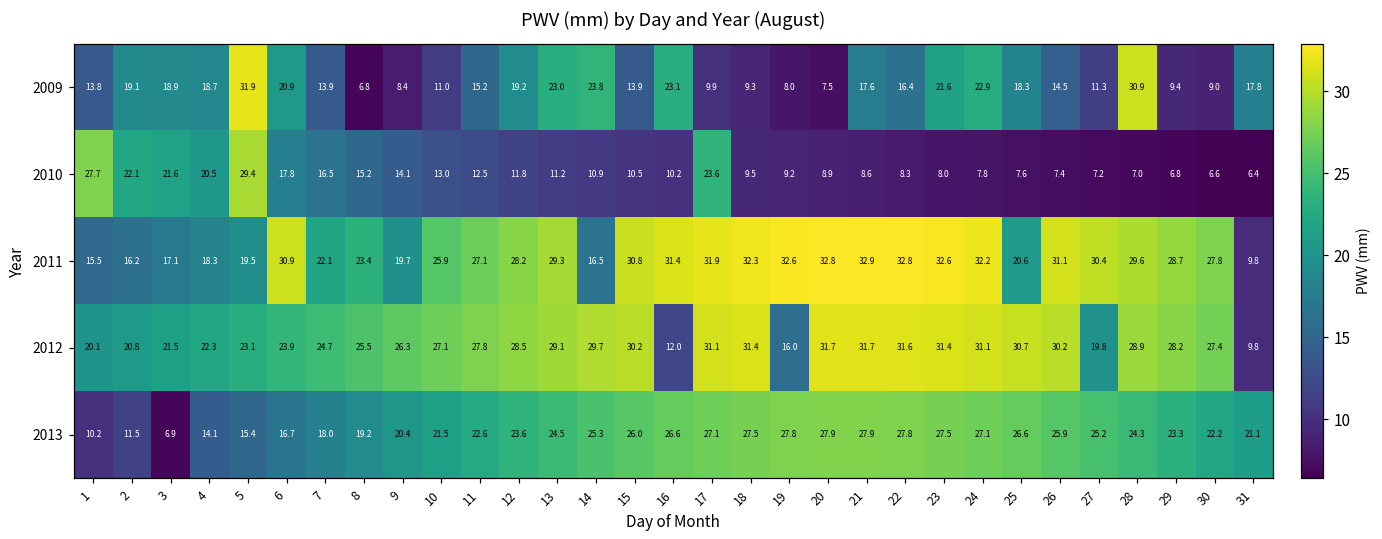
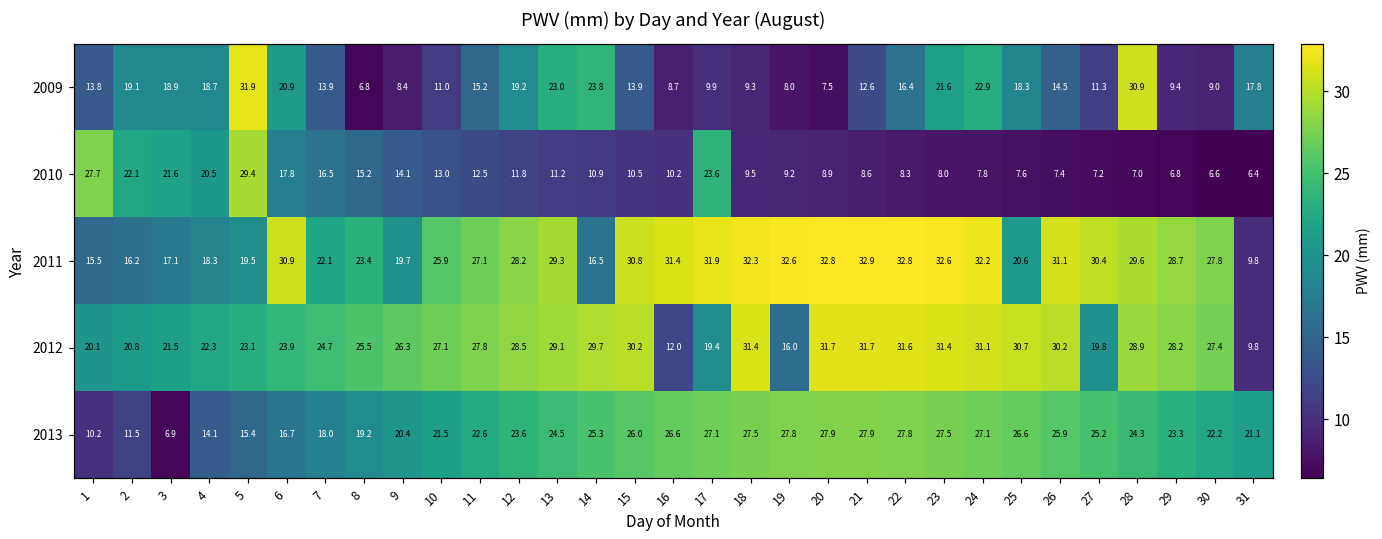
  {
    "2009": {
      "1": 13.8,
      "2": 19.1,
      "3": 18.9,
      "4": 18.7,
      "5": 31.9,
      "6": 20.9,
      "7": 13.9,
      "8": 6.8,
      "9": 8.4,
      "10": 11.0,
      "11": 15.2,
      "12": 19.2,
      "13": 23.0,
      "14": 23.8,
      "15": 13.9,
-     "16": 23.1,
+     "16": 8.7,
      "17": 9.9,
      "18": 9.3,
      "19": 8.0,
      "20": 7.5,
-     "21": 17.6,
+     "21": 12.6,
      "22": 16.4,
      "23": 21.6,
      "24": 22.9,
      "25": 18.3,
      "26": 14.5,
      "27": 11.3,
      "28": 30.9,
      "29": 9.4,
      "30": 9.0,
      "31": 17.8
    },
    "2010": {
      "1": 27.7,
      "2": 22.1,
      "3": 21.6,
      "4": 20.5,
      "5": 29.4,
      "6": 17.8,
      "7": 16.5,
      "8": 15.2,
      "9": 14.1,
      "10": 13.0,
      "11": 12.5,
      "12": 11.8,
      "13": 11.2,
      "14": 10.9,
      "15": 10.5,
      "16": 10.2,
      "17": 23.6,
      "18": 9.5,
      "19": 9.2,
      "20": 8.9,
      "21": 8.6,
      "22": 8.3,
      "23": 8.0,
      "24": 7.8,
      "25": 7.6,
      "26": 7.4,
      "27": 7.2,
      "28": 7.0,
      "29": 6.8,
      "30": 6.6,
      "31": 6.4
    },
    "2011": {
      "1": 15.5,
      "2": 16.2,
      "3": 17.1,
      "4": 18.3,
      "5": 19.5,
      "6": 30.9,
      "7": 22.1,
      "8": 23.4,
      "9": 19.7,
      "10": 25.9,
      "11": 27.1,
      "12": 28.2,
      "13": 29.3,
      "14": 16.5,
      "15": 30.8,
      "16": 31.4,
      "17": 31.9,
      "18": 32.3,
      "19": 32.6,
      "20": 32.8,
      "21": 32.9,
      "22": 32.8,
      "23": 32.6,
      "24": 32.2,
      "25": 20.6,
      "26": 31.1,
      "27": 30.4,
      "28": 29.6,
      "29": 28.7,
      "30": 27.8,
      "31": 9.8
    },
    "2012": {
      "1": 20.1,
      "2": 20.8,
      "3": 21.5,
      "4": 22.3,
      "5": 23.1,
      "6": 23.9,
      "7": 24.7,
      "8": 25.5,
      "9": 26.3,
      "10": 27.1,
      "11": 27.8,
      "12": 28.5,
      "13": 29.1,
      "14": 29.7,
      "15": 30.2,
      "16": 12.0,
-     "17": 31.1,
+     "17": 19.4,
      "18": 31.4,
      "19": 16.0,
      "20": 31.7,
      "21": 31.7,
      "22": 31.6,
      "23": 31.4,
      "24": 31.1,
      "25": 30.7,
      "26": 30.2,
      "27": 19.8,
      "28": 28.9,
      "29": 28.2,
      "30": 27.4,
      "31": 9.8
    },
    "2013": {
      "1": 10.2,
      "2": 11.5,
      "3": 6.9,
      "4": 14.1,
      "5": 15.4,
      "6": 16.7,
      "7": 18.0,
      "8": 19.2,
      "9": 20.4,
      "10": 21.5,
      "11": 22.6,
      "12": 23.6,
      "13": 24.5,
      "14": 25.3,
      "15": 26.0,
      "16": 26.6,
      "17": 27.1,
      "18": 27.5,
      "19": 27.8,
      "20": 27.9,
      "21": 27.9,
      "22": 27.8,
      "23": 27.5,
      "24": 27.1,
      "25": 26.6,
      "26": 25.9,
      "27": 25.2,
      "28": 24.3,
      "29": 23.3,
      "30": 22.2,
      "31": 21.1
    }
  }
